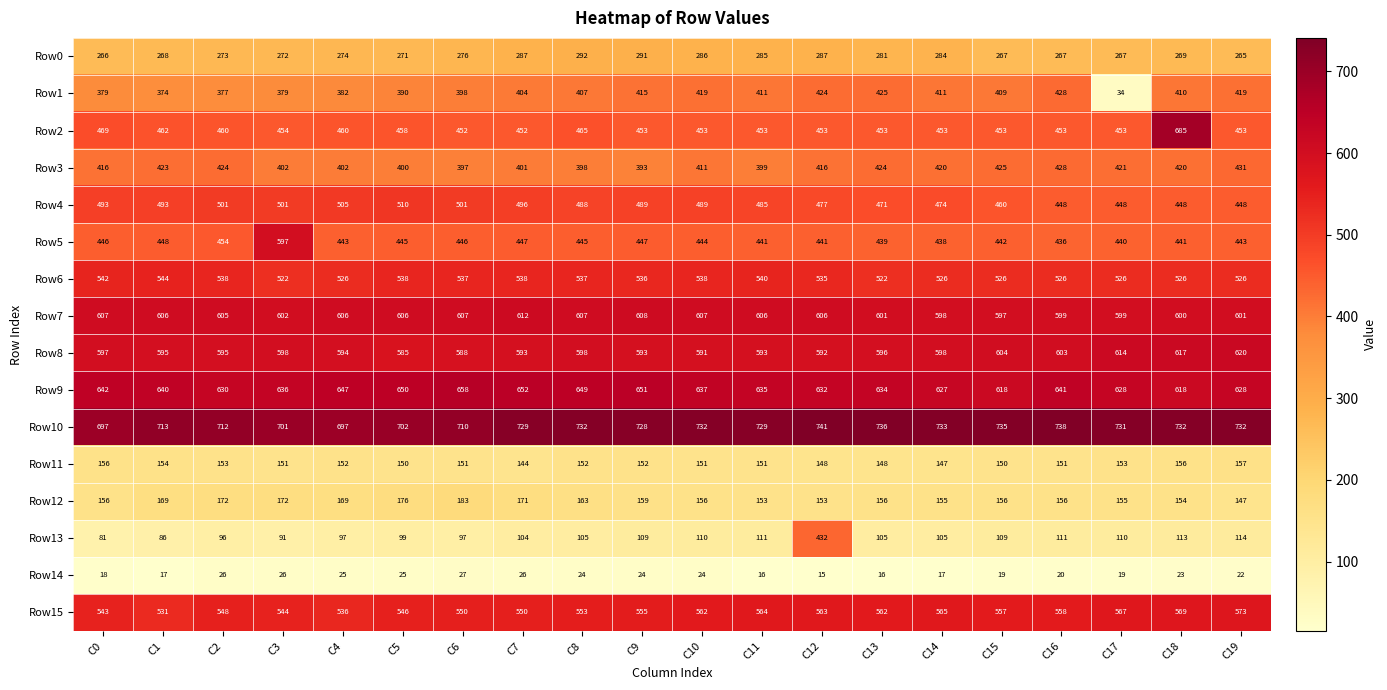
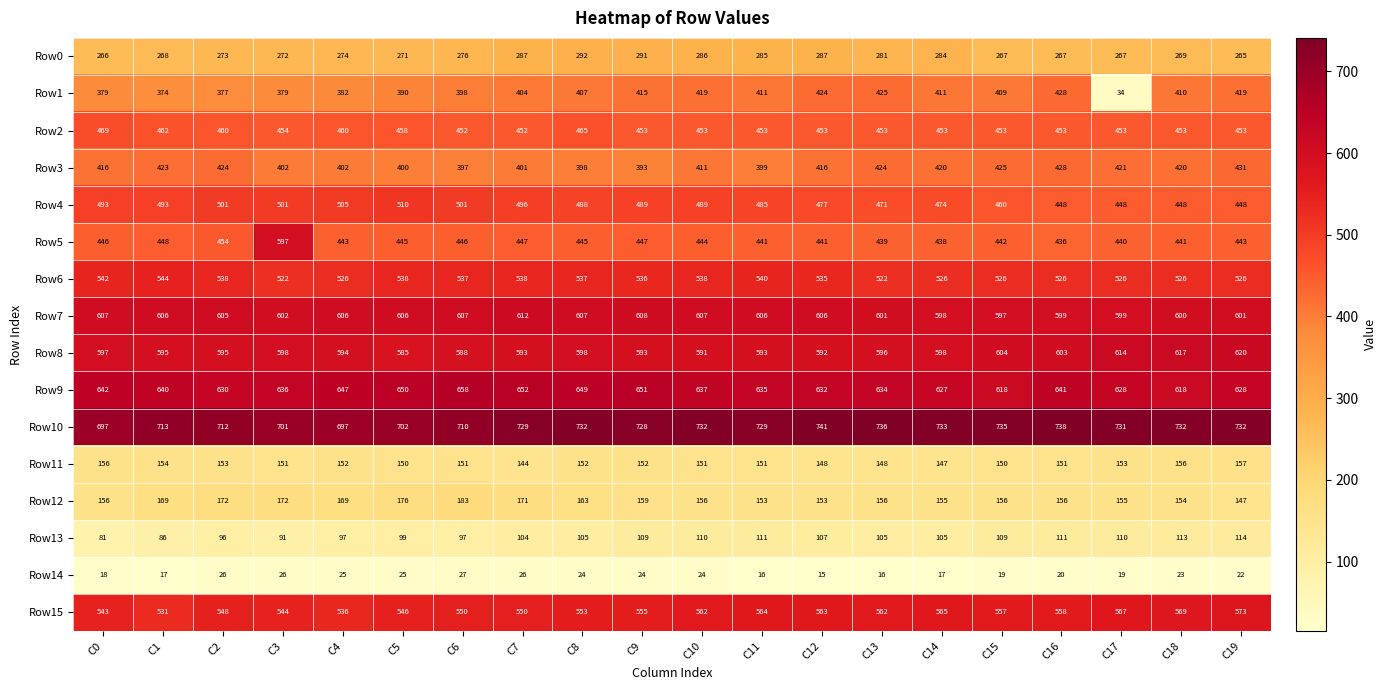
  {
    "Row2": {
      "C0": 469,
      "C1": 462,
      "C2": 460,
      "C3": 454,
      "C4": 460,
      "C5": 458,
      "C6": 452,
      "C7": 452,
      "C8": 465,
      "C9": 453,
      "C10": 453,
      "C11": 453,
      "C12": 453,
      "C13": 453,
      "C14": 453,
      "C15": 453,
      "C16": 453,
      "C17": 453,
-     "C18": 685,
+     "C18": 453,
      "C19": 453
    },
    "Row13": {
      "C0": 81,
      "C1": 86,
      "C2": 96,
      "C3": 91,
      "C4": 97,
      "C5": 99,
      "C6": 97,
      "C7": 104,
      "C8": 105,
      "C9": 109,
      "C10": 110,
      "C11": 111,
-     "C12": 432,
+     "C12": 107,
      "C13": 105,
      "C14": 105,
      "C15": 109,
      "C16": 111,
      "C17": 110,
      "C18": 113,
      "C19": 114
    }
  }
